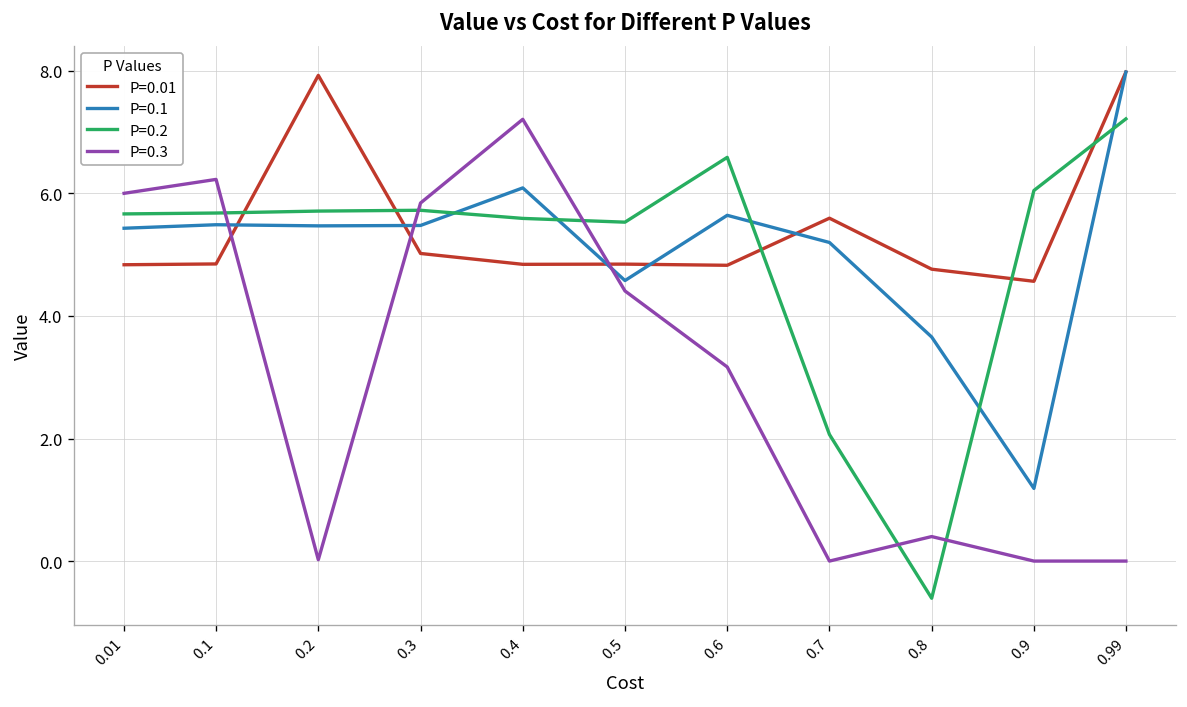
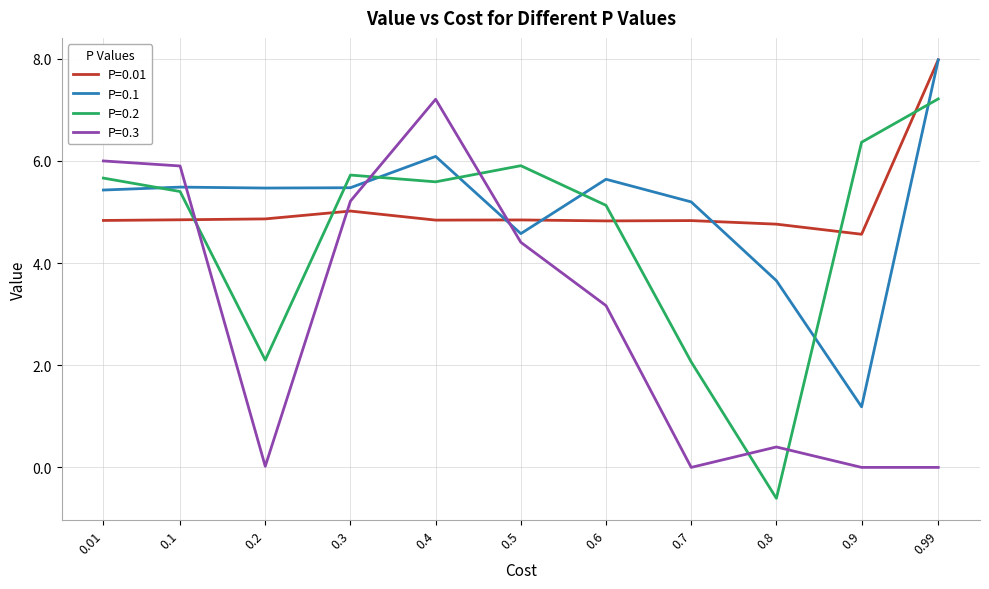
  {
    "P=0.01": {
      "0.01": 4.8,
      "0.1": 4.8,
-     "0.2": 7.9,
+     "0.2": 4.9,
      "0.3": 5.0,
      "0.4": 4.8,
      "0.5": 4.8,
      "0.6": 4.8,
-     "0.7": 5.6,
+     "0.7": 4.8,
      "0.8": 4.8,
      "0.9": 4.6
    },
    "P=0.1": {
      "0.01": 5.4,
      "0.1": 5.5,
      "0.2": 5.5,
      "0.3": 5.5,
      "0.4": 6.1,
      "0.5": 4.6,
      "0.6": 5.6,
      "0.7": 5.2,
      "0.8": 3.7,
      "0.9": 1.2
    },
    "P=0.2": {
      "0.01": 5.7,
-     "0.1": 5.7,
-     "0.2": 5.7,
+     "0.1": 5.4,
+     "0.2": 2.1,
      "0.3": 5.7,
      "0.4": 5.6,
-     "0.5": 5.5,
-     "0.6": 6.6,
+     "0.5": 5.9,
+     "0.6": 5.1,
      "0.7": 2.1,
      "0.8": -0.6,
-     "0.9": 6.0,
+     "0.9": 6.4,
      "0.99": 7.2
    },
    "P=0.3": {
      "0.01": 6.0,
-     "0.1": 6.2,
+     "0.1": 5.9,
      "0.2": 0.0,
-     "0.3": 5.8,
+     "0.3": 5.2,
      "0.4": 7.2,
      "0.5": 4.4,
      "0.6": 3.2,
      "0.7": 0.0,
      "0.8": 0.4,
      "0.9": 0.0,
      "0.99": 0.0
    }
  }
